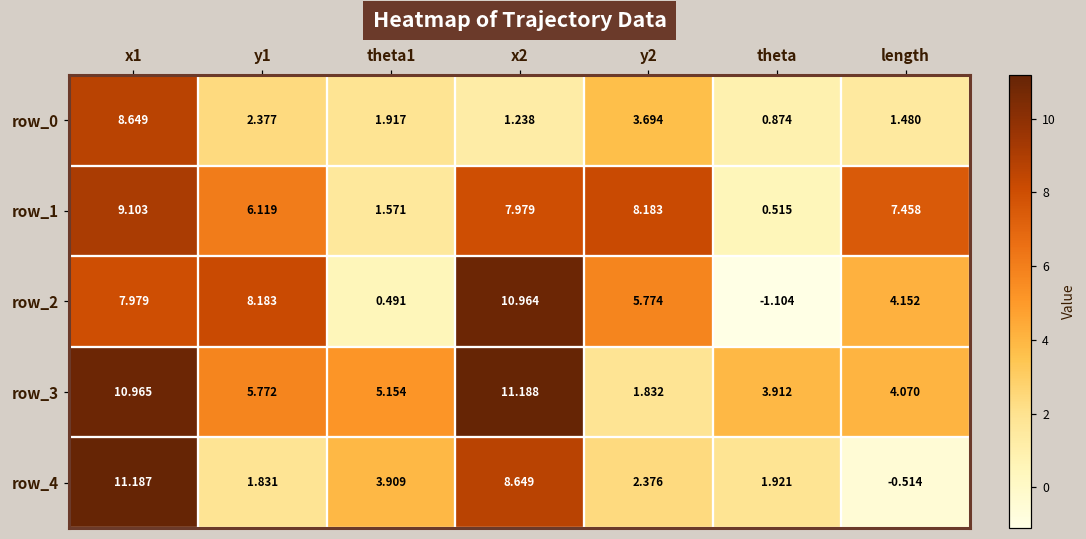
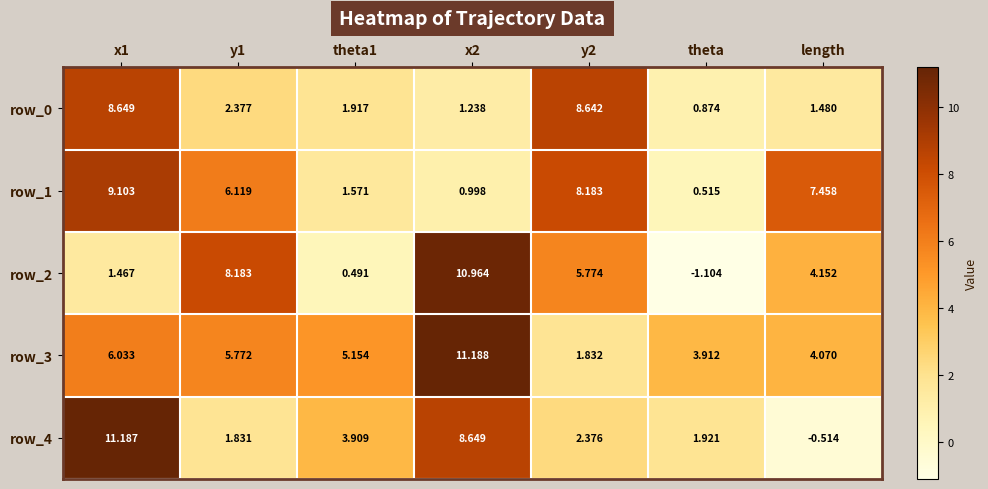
  {
    "row_0": {
      "x1": 8.649,
      "y1": 2.377,
      "theta1": 1.917,
      "x2": 1.238,
-     "y2": 3.694,
+     "y2": 8.642,
      "theta": 0.874,
      "length": 1.480
    },
    "row_1": {
      "x1": 9.103,
      "y1": 6.119,
      "theta1": 1.571,
-     "x2": 7.979,
+     "x2": 0.998,
      "y2": 8.183,
      "theta": 0.515,
      "length": 7.458
    },
    "row_2": {
-     "x1": 7.979,
+     "x1": 1.467,
      "y1": 8.183,
      "theta1": 0.491,
      "x2": 10.964,
      "y2": 5.774,
      "theta": -1.104,
      "length": 4.152
    },
    "row_3": {
-     "x1": 10.965,
+     "x1": 6.033,
      "y1": 5.772,
      "theta1": 5.154,
      "x2": 11.188,
      "y2": 1.832,
      "theta": 3.912,
      "length": 4.070
    },
    "row_4": {
      "x1": 11.187,
      "y1": 1.831,
      "theta1": 3.909,
      "x2": 8.649,
      "y2": 2.376,
      "theta": 1.921,
      "length": -0.514
    }
  }
